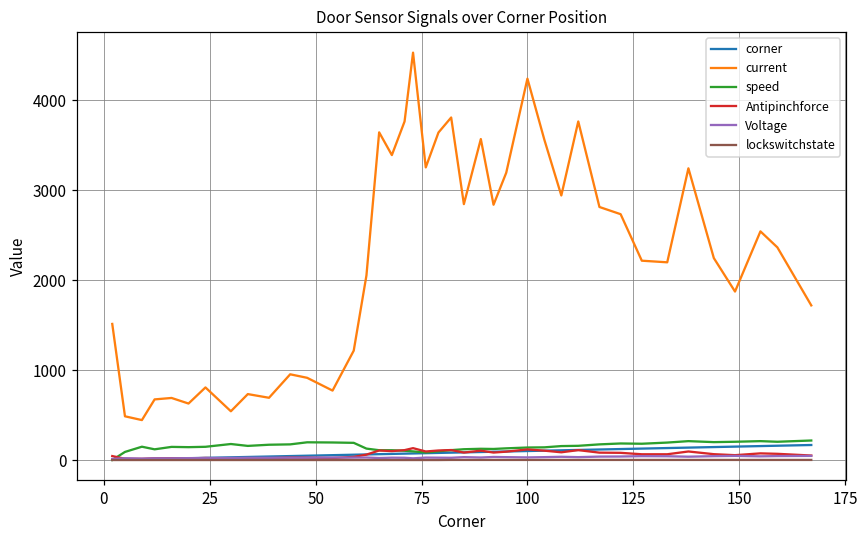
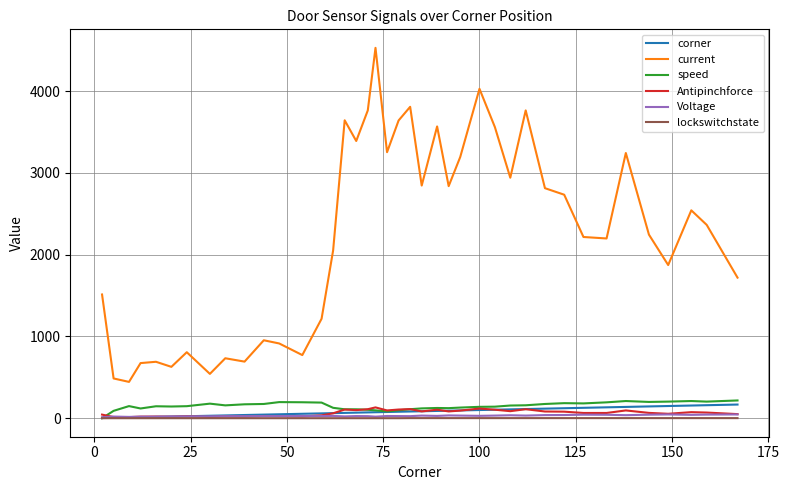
  {
    "current": {
-     "100": 4200
+     "100": 4000
    }
  }
